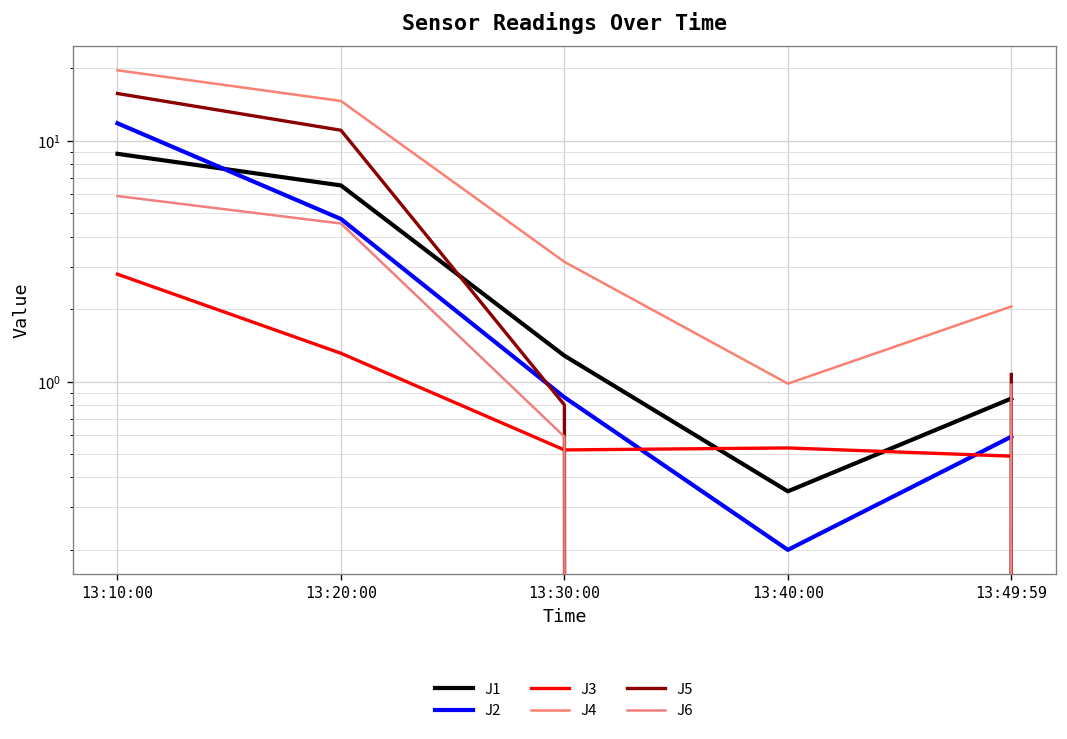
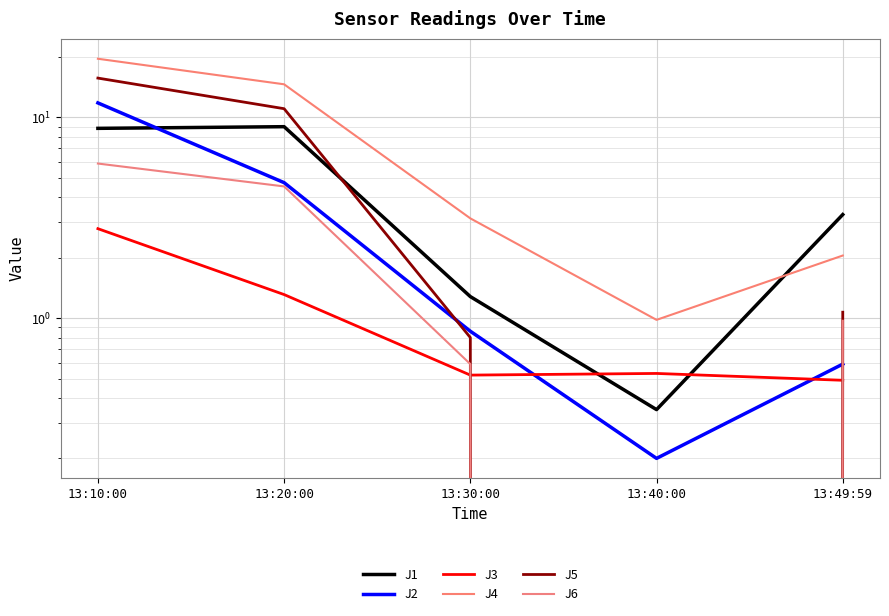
  {
    "J1": {
      "13:10:00": 9,
-     "13:20:00": 6.5,
+     "13:20:00": 9,
      "13:30:00": 1.3,
      "13:40:00": 0.35,
-     "13:49:59": 0.85
+     "13:49:59": 3.3
    },
    "J2": {
      "13:10:00": 12,
      "13:20:00": 4.7,
      "13:30:00": 0.86,
      "13:40:00": 0.20,
      "13:49:59": 0.59
    },
    "J3": {
      "13:10:00": 2.8,
      "13:20:00": 1.3,
      "13:30:00": 0.52,
      "13:40:00": 0.53,
      "13:49:59": 0.49
    },
    "J5": {
      "13:10:00": 16,
      "13:20:00": 11,
      "13:30:00": 0.80,
      "13:49:59": 1.1
    }
  }
